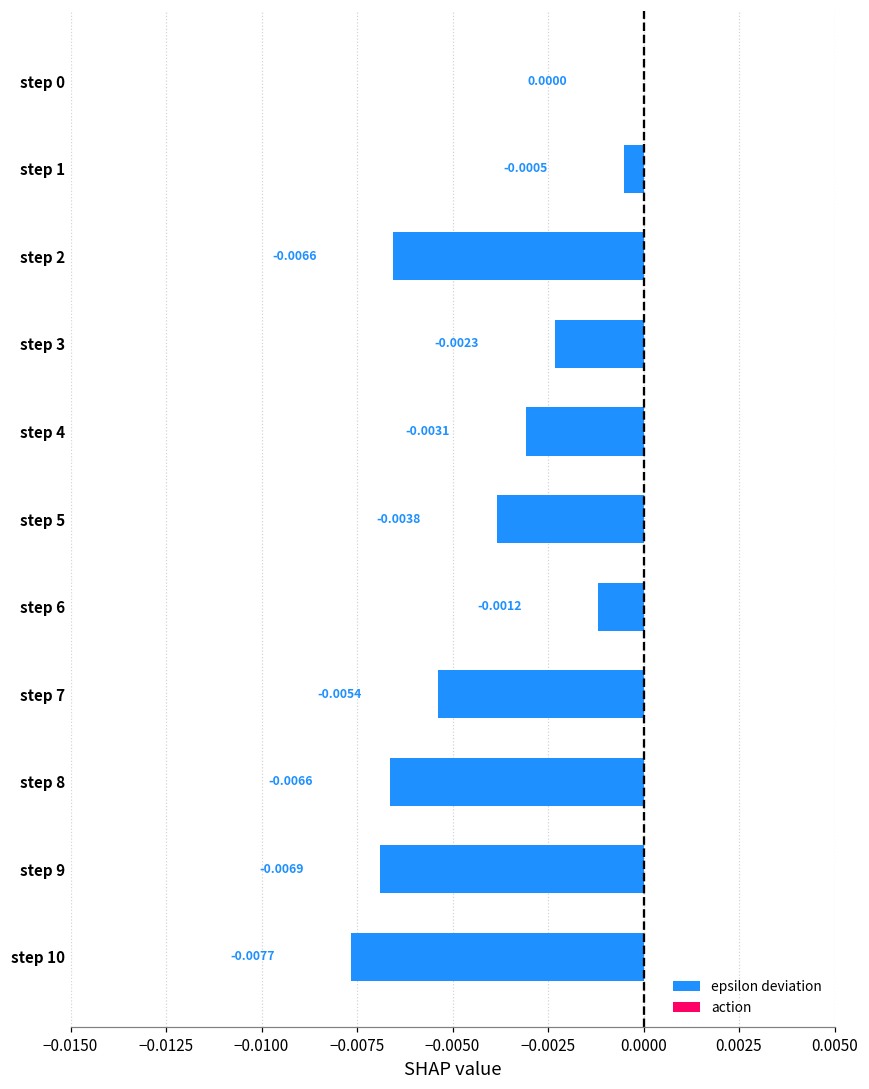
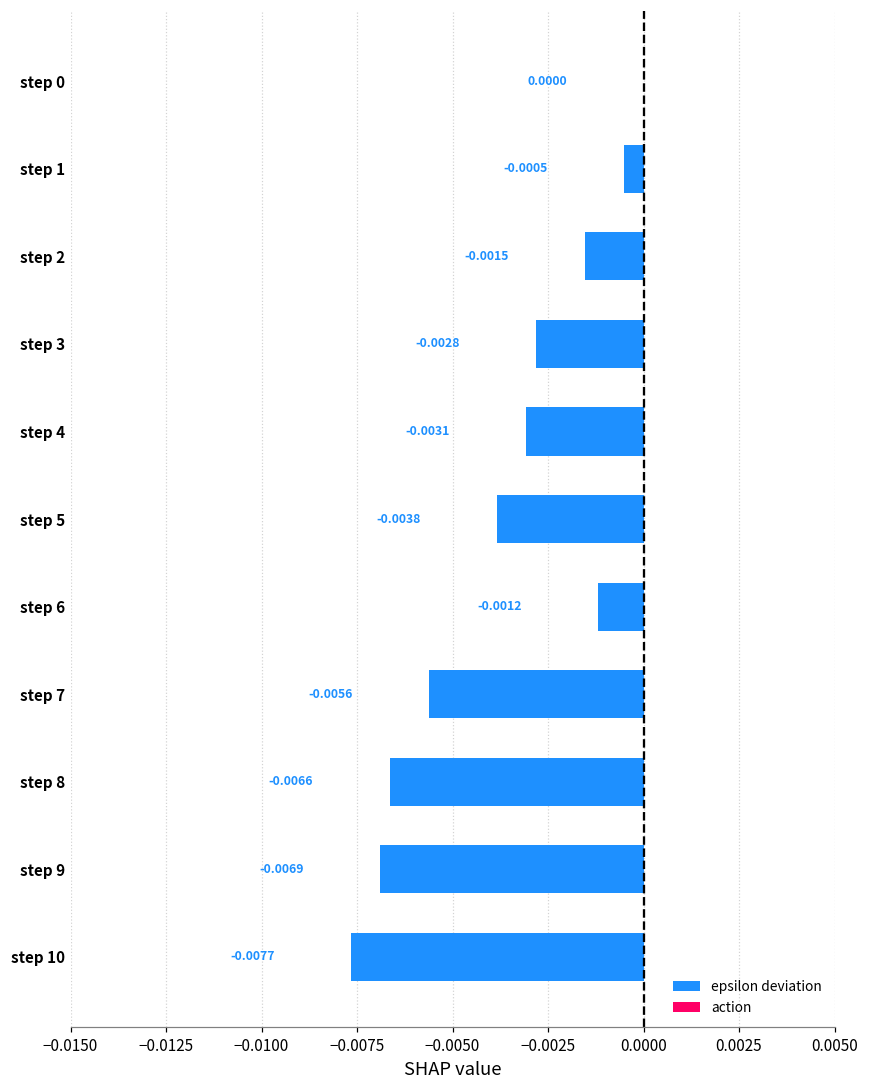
  {
    "epsilon deviation": {
-     "step 2": -0.0066,
-     "step 3": -0.0023,
-     "step 7": -0.0054
+     "step 2": -0.0015,
+     "step 3": -0.0028,
+     "step 7": -0.0056
    },
    "action": {
      "step 0": 0.0000,
      "step 1": 0.0000,
      "step 2": 0.0000,
      "step 3": 0.0000,
      "step 4": 0.0000,
      "step 5": 0.0000,
      "step 6": 0.0000,
      "step 7": 0.0000,
      "step 8": 0.0000,
      "step 9": 0.0000,
      "step 10": 0.0000
    }
  }
